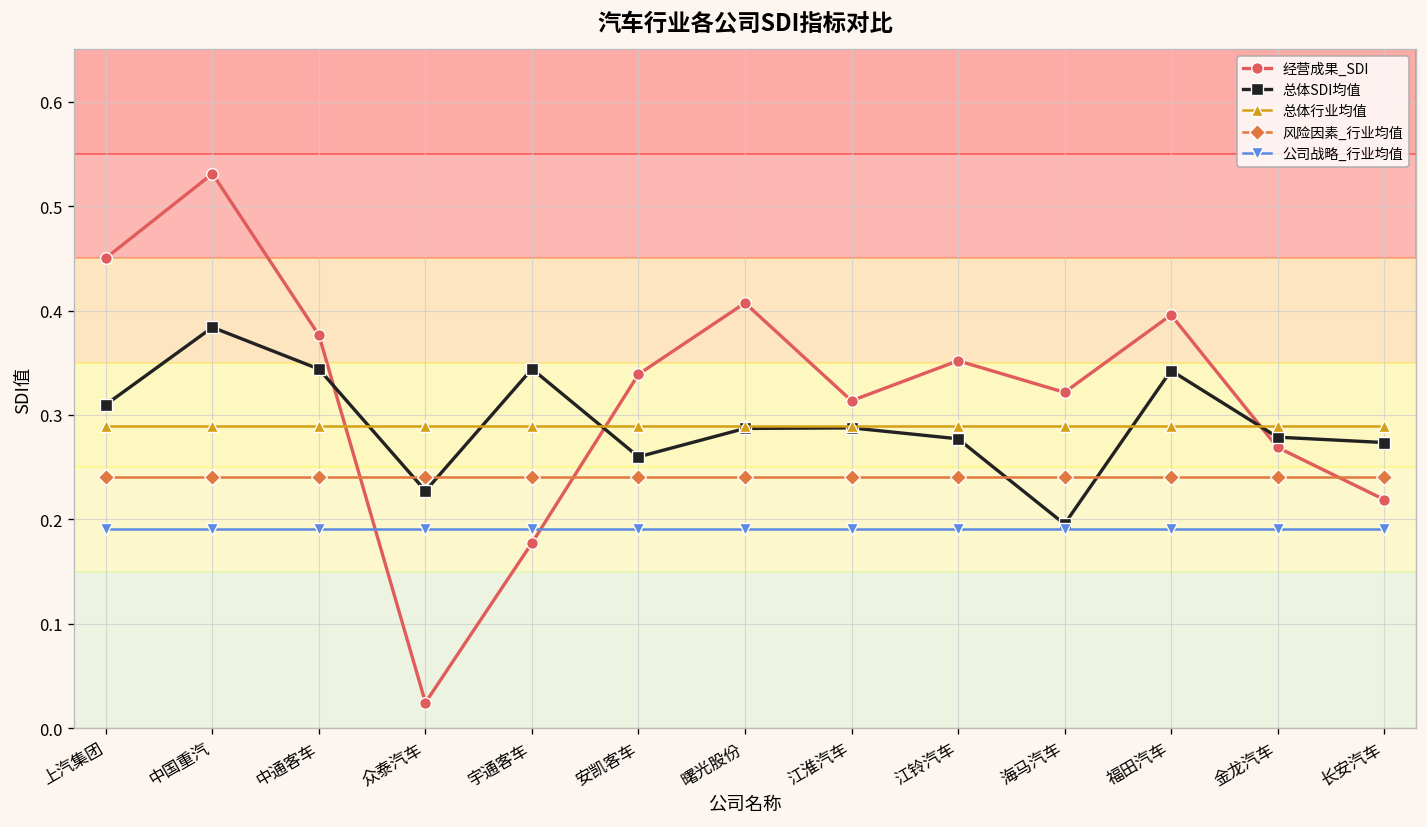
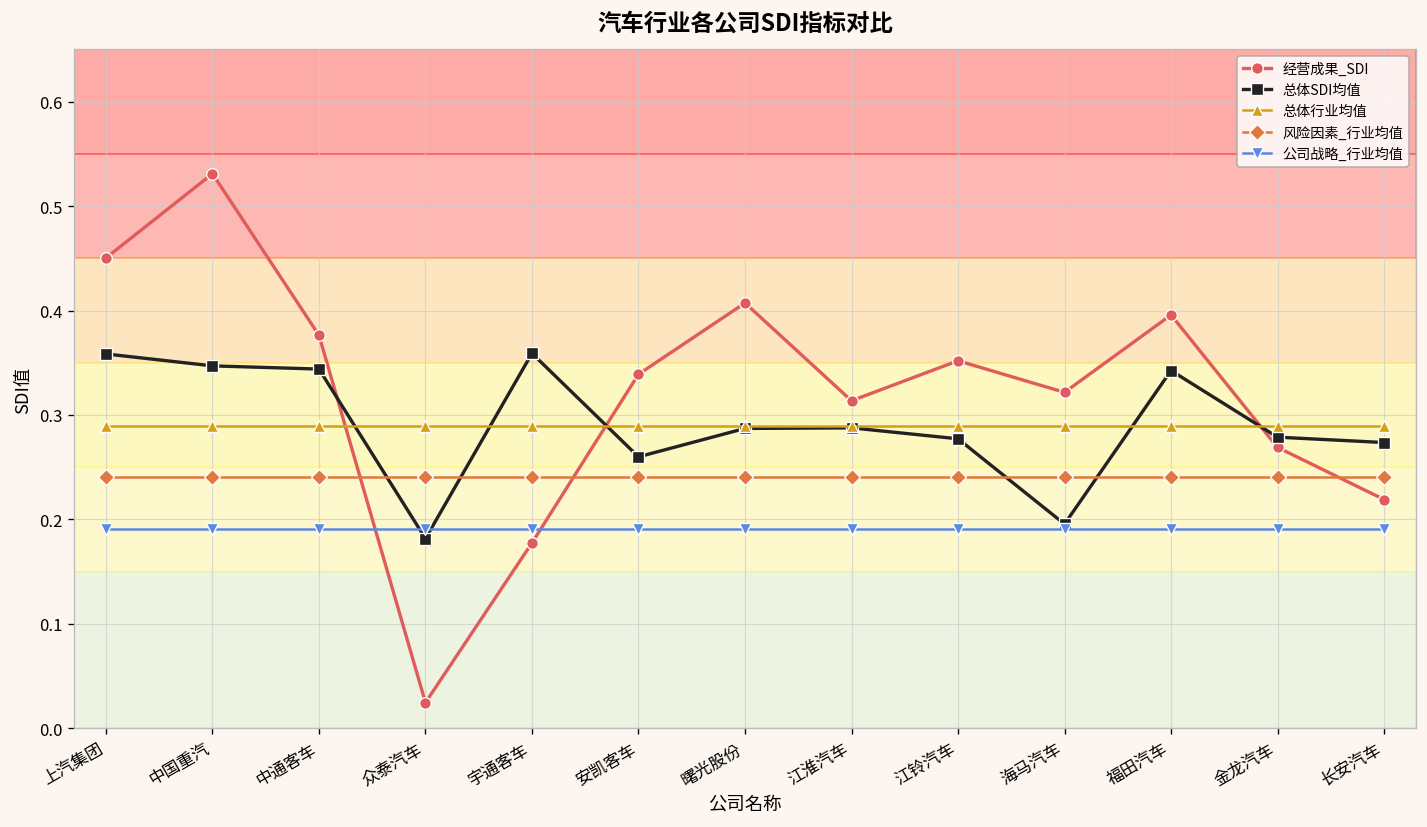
  {
    "总体SDI均值": {
-     "上汽集团": 0.31,
-     "中国重汽": 0.38,
+     "上汽集团": 0.36,
+     "中国重汽": 0.35,
      "中通客车": 0.34,
-     "众泰汽车": 0.23,
-     "宇通客车": 0.34,
+     "众泰汽车": 0.18,
+     "宇通客车": 0.36,
      "安凯客车": 0.26,
      "江铃汽车": 0.28,
      "海马汽车": 0.20,
      "福田汽车": 0.34,
      "金龙汽车": 0.28,
      "长安汽车": 0.27
    },
    "公司战略_行业均值": {
      "上汽集团": 0.19,
      "中国重汽": 0.19,
      "中通客车": 0.19,
      "众泰汽车": 0.19,
      "宇通客车": 0.19,
      "安凯客车": 0.19,
      "曙光股份": 0.19,
      "江淮汽车": 0.19,
      "江铃汽车": 0.19,
      "海马汽车": 0.19,
      "福田汽车": 0.19,
      "金龙汽车": 0.19,
      "长安汽车": 0.19
    }
  }
